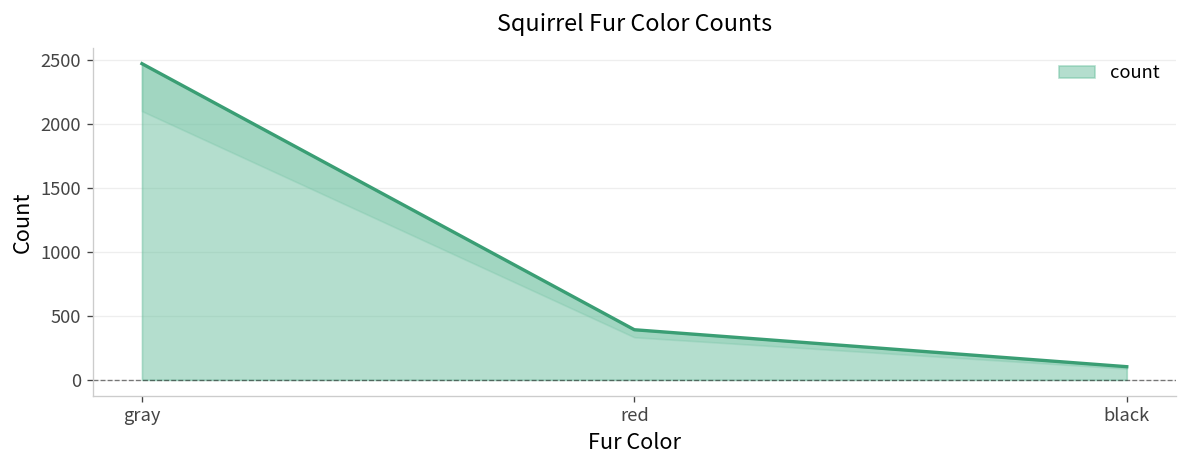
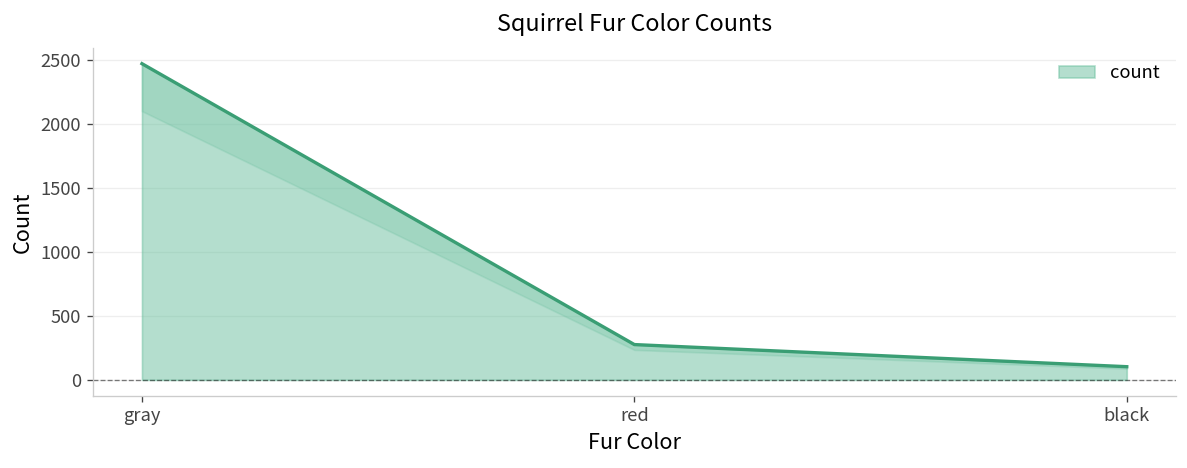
  {
    "gray": 2470,
-   "red": 390,
+   "red": 280,
    "black": 100
  }
